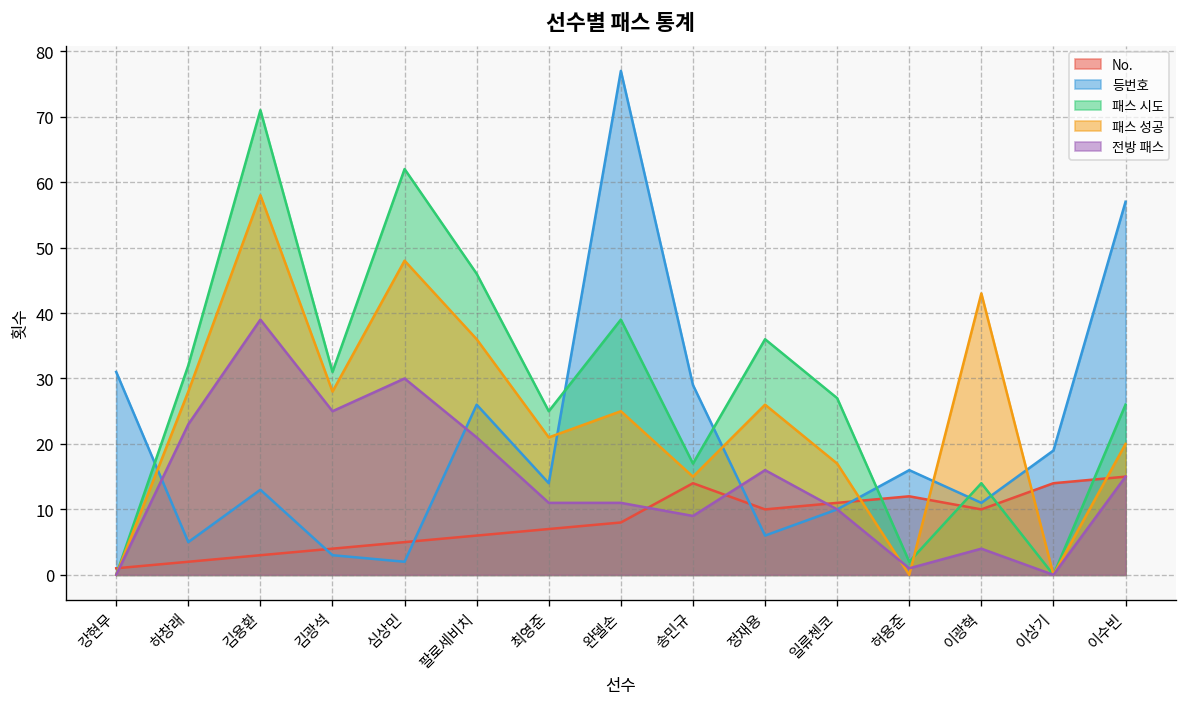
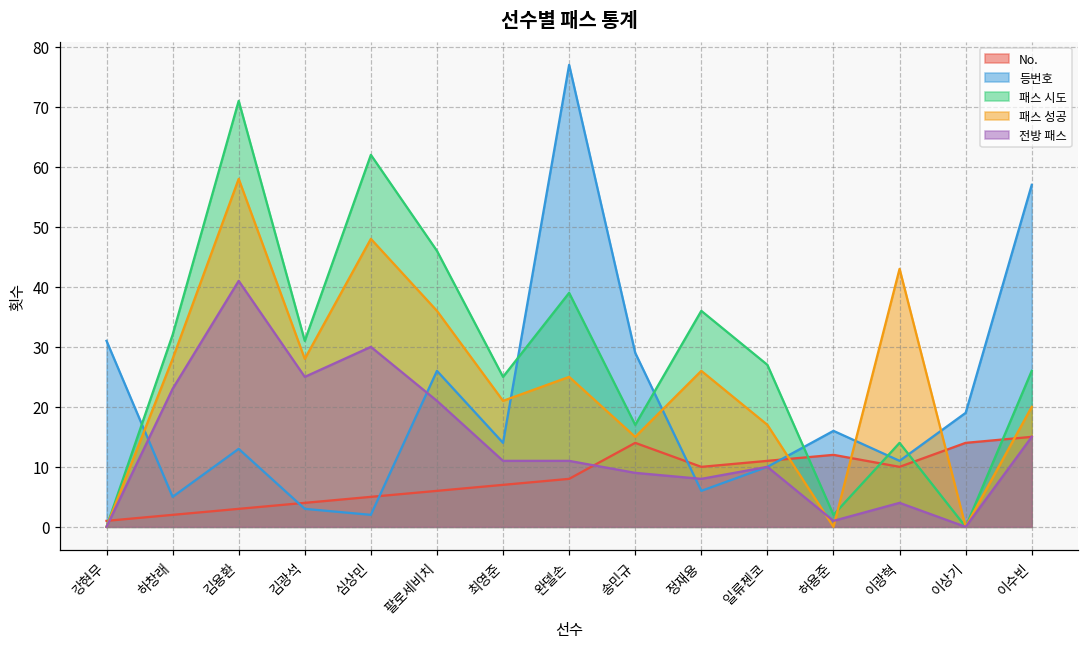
  {
    "No.": {
      "강현무": 1,
      "하창래": 2,
      "김용환": 3,
      "김광석": 4,
      "심상민": 5,
      "팔로세비치": 6,
      "최영준": 7,
      "완델손": 8,
      "송민규": 14,
      "정재용": 10,
      "일류첸코": 11,
      "허용준": 12,
      "이광혁": 10,
      "이상기": 14
    },
    "등번호": {
      "강현무": 31,
      "하창래": 5,
      "김용환": 13,
      "김광석": 3,
      "심상민": 2,
      "팔로세비치": 26,
      "최영준": 14,
      "완델손": 77,
      "송민규": 29,
      "정재용": 6,
      "허용준": 16,
      "이광혁": 11,
      "이상기": 19,
      "이수빈": 57
    },
    "패스 시도": {
      "하창래": 32,
      "김용환": 71,
      "김광석": 31,
      "심상민": 62,
      "팔로세비치": 46,
      "최영준": 25,
      "완델손": 39,
      "송민규": 17,
      "정재용": 36,
      "일류첸코": 27,
      "허용준": 2,
      "이광혁": 14,
      "이수빈": 26
    },
    "패스 성공": {
      "하창래": 28,
      "김용환": 58,
      "김광석": 28,
      "심상민": 48,
      "팔로세비치": 36,
      "최영준": 21,
      "완델손": 25,
      "송민규": 15,
      "정재용": 26,
      "일류첸코": 17,
      "허용준": 0,
      "이광혁": 43,
      "이수빈": 20
    },
    "전방 패스": {
      "하창래": 23,
-     "김용환": 39,
+     "김용환": 41,
      "김광석": 25,
      "심상민": 30,
      "팔로세비치": 21,
      "최영준": 11,
      "완델손": 11,
      "송민규": 9,
-     "정재용": 16,
+     "정재용": 8,
      "허용준": 1,
      "이광혁": 4
    }
  }
